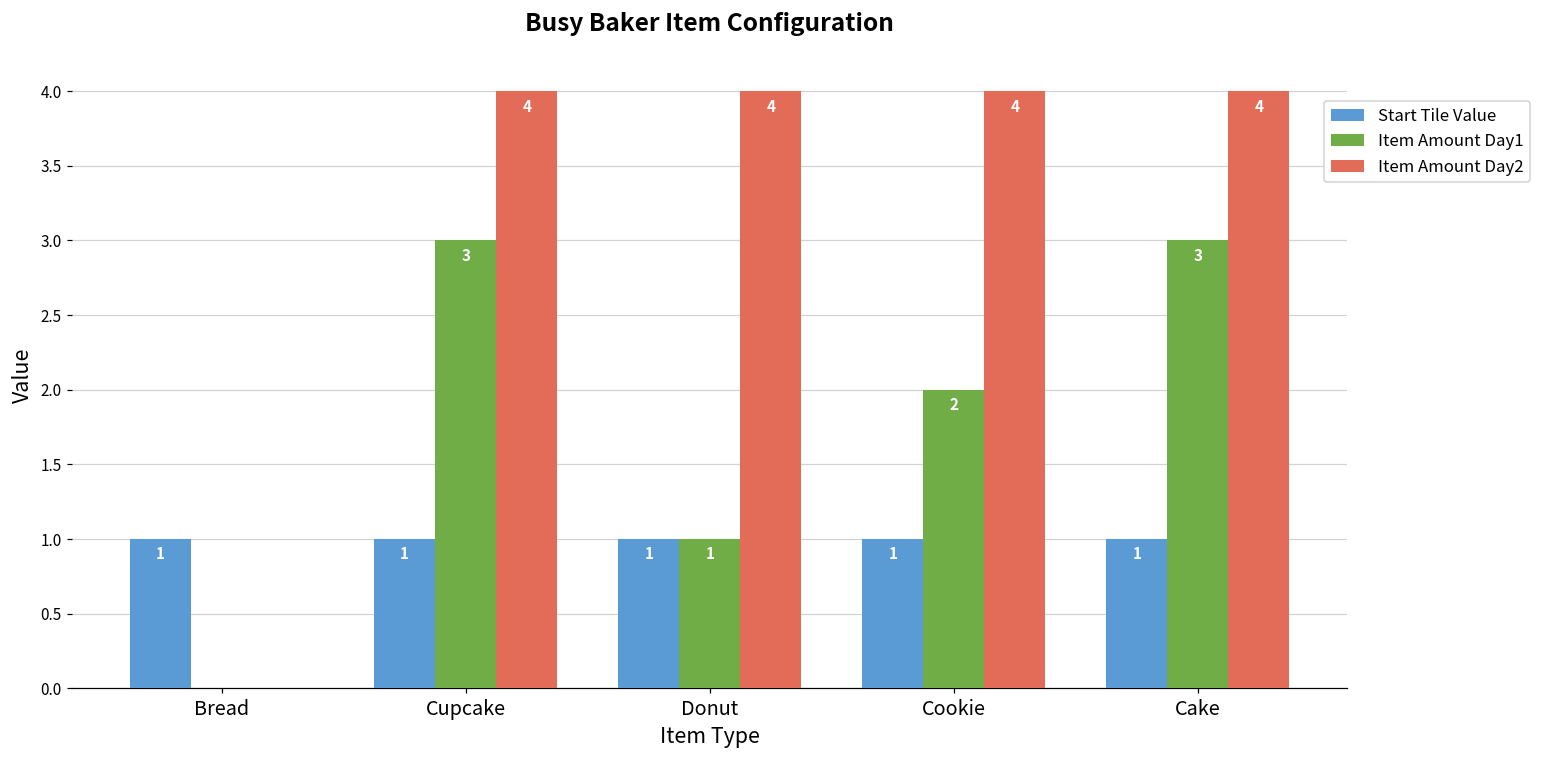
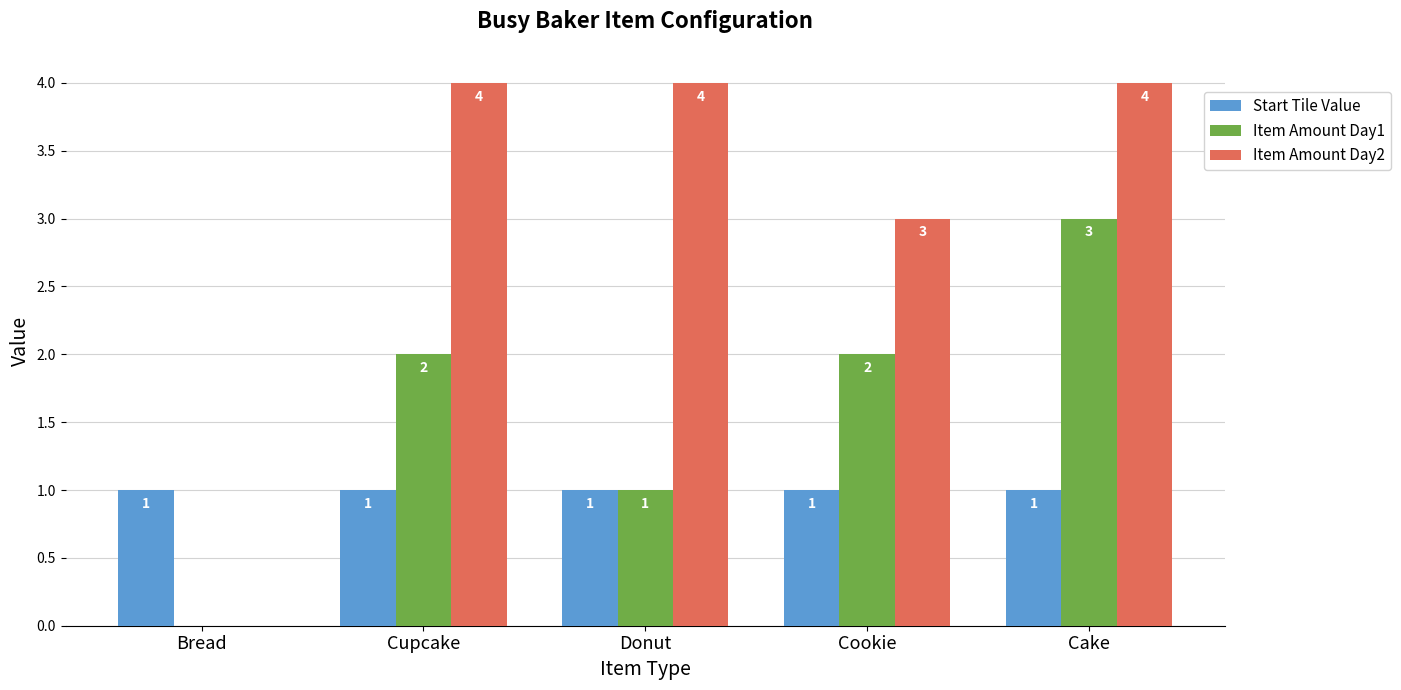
  {
    "Start Tile Value": {
      "Bread": 1,
      "Cupcake": 1,
      "Donut": 1,
      "Cookie": 1,
      "Cake": 1
    },
    "Item Amount Day1": {
-     "Cupcake": 3,
+     "Cupcake": 2,
      "Donut": 1,
      "Cookie": 2,
      "Cake": 3
    },
    "Item Amount Day2": {
      "Cupcake": 4,
      "Donut": 4,
-     "Cookie": 4,
+     "Cookie": 3,
      "Cake": 4
    }
  }
